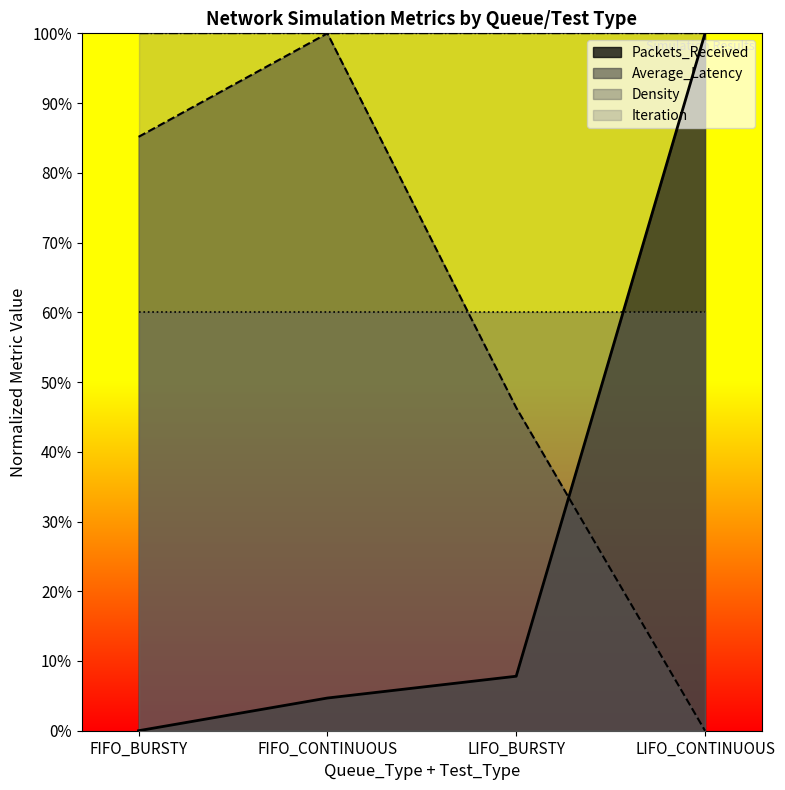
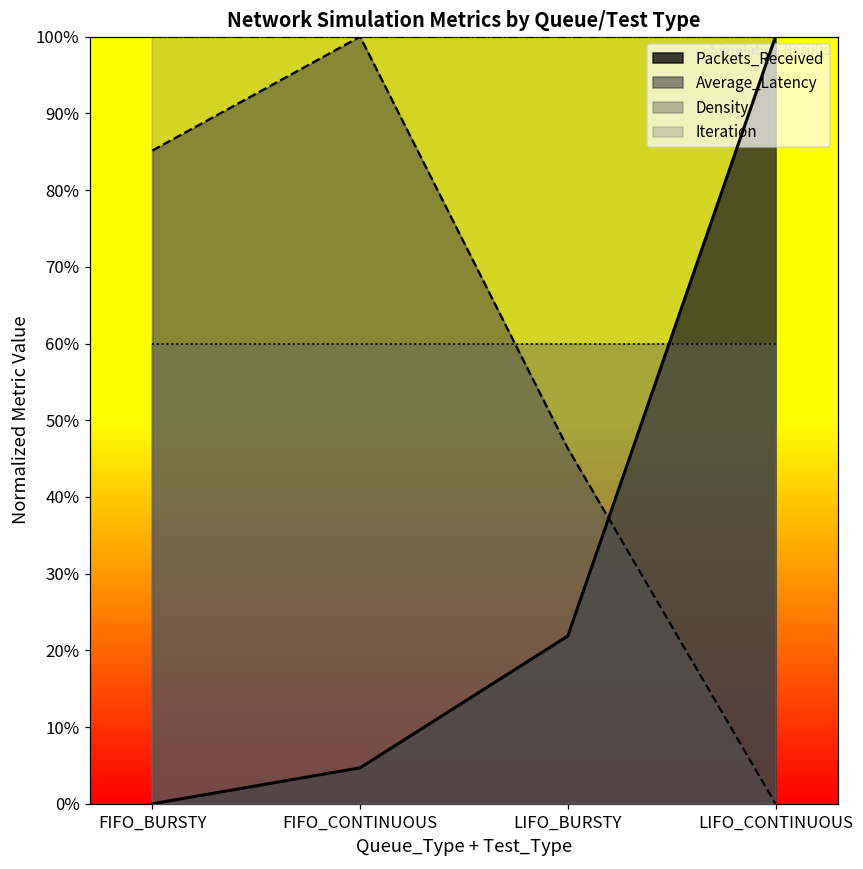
  {
    "Packets_Received": {
      "FIFO_BURSTY": "0%",
      "FIFO_CONTINUOUS": "5%",
-     "LIFO_BURSTY": "8%"
+     "LIFO_BURSTY": "22%"
    }
  }
